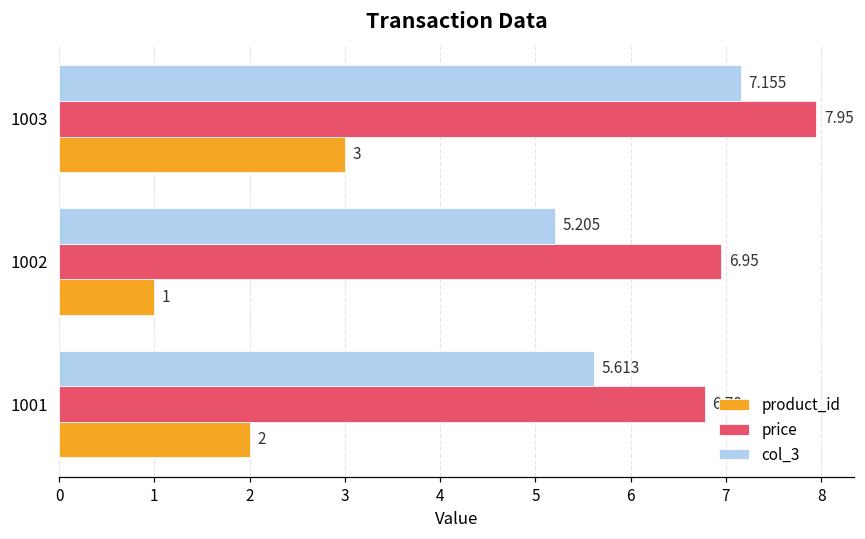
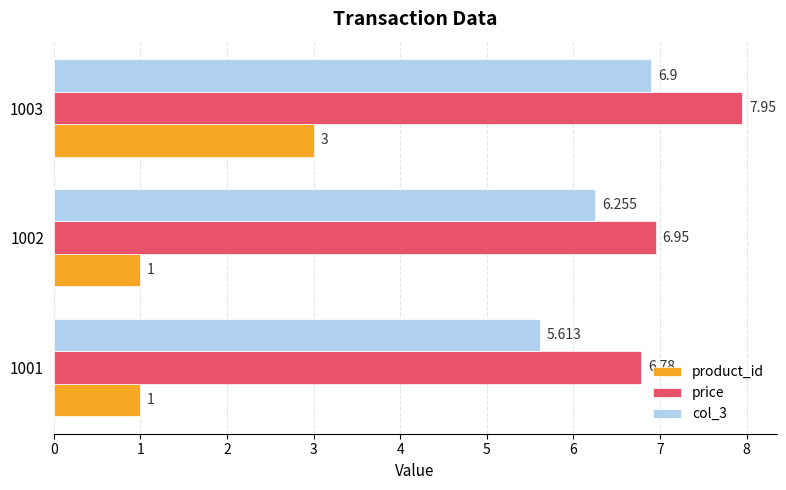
  {
    "product_id": {
      "1003": 3,
      "1002": 1,
-     "1001": 2
+     "1001": 1
    },
    "price": {
      "1003": 7.95,
      "1002": 6.95,
      "1001": 6.78
    },
    "col_3": {
-     "1003": 7.155,
-     "1002": 5.205,
+     "1003": 6.9,
+     "1002": 6.255,
      "1001": 5.613
    }
  }
